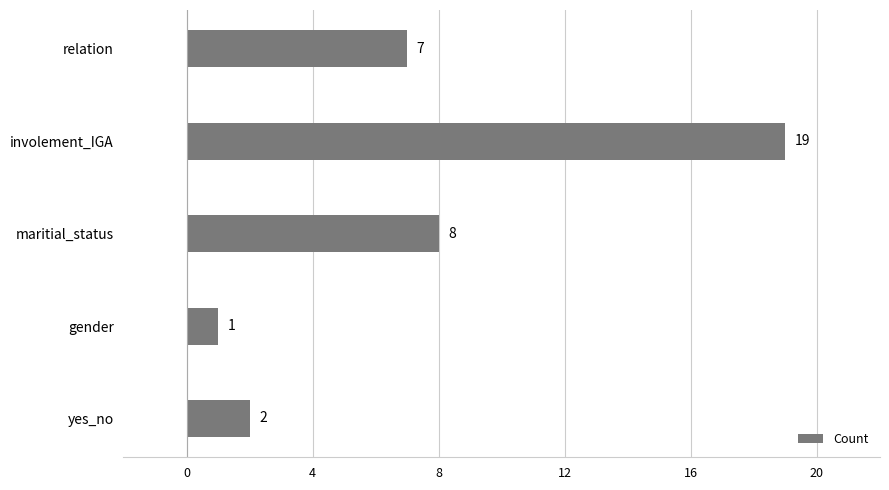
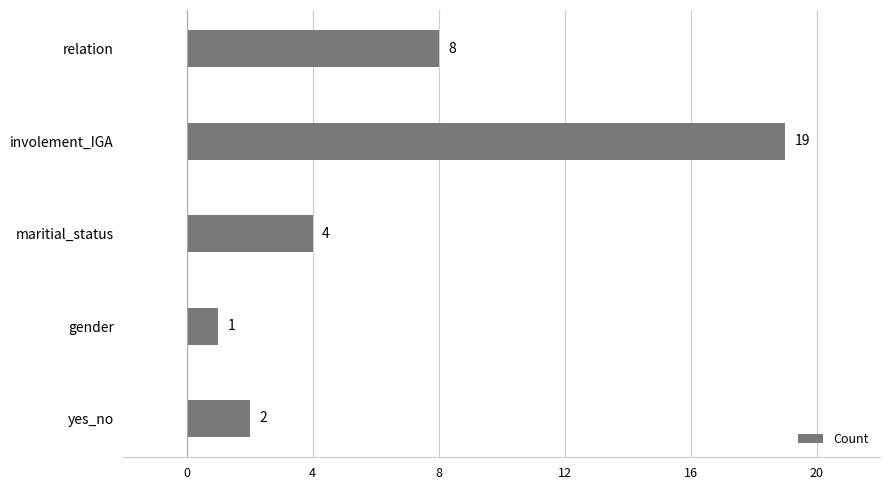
  {
-   "relation": 7,
+   "relation": 8,
    "involement_IGA": 19,
-   "maritial_status": 8,
+   "maritial_status": 4,
    "gender": 1,
    "yes_no": 2
  }
